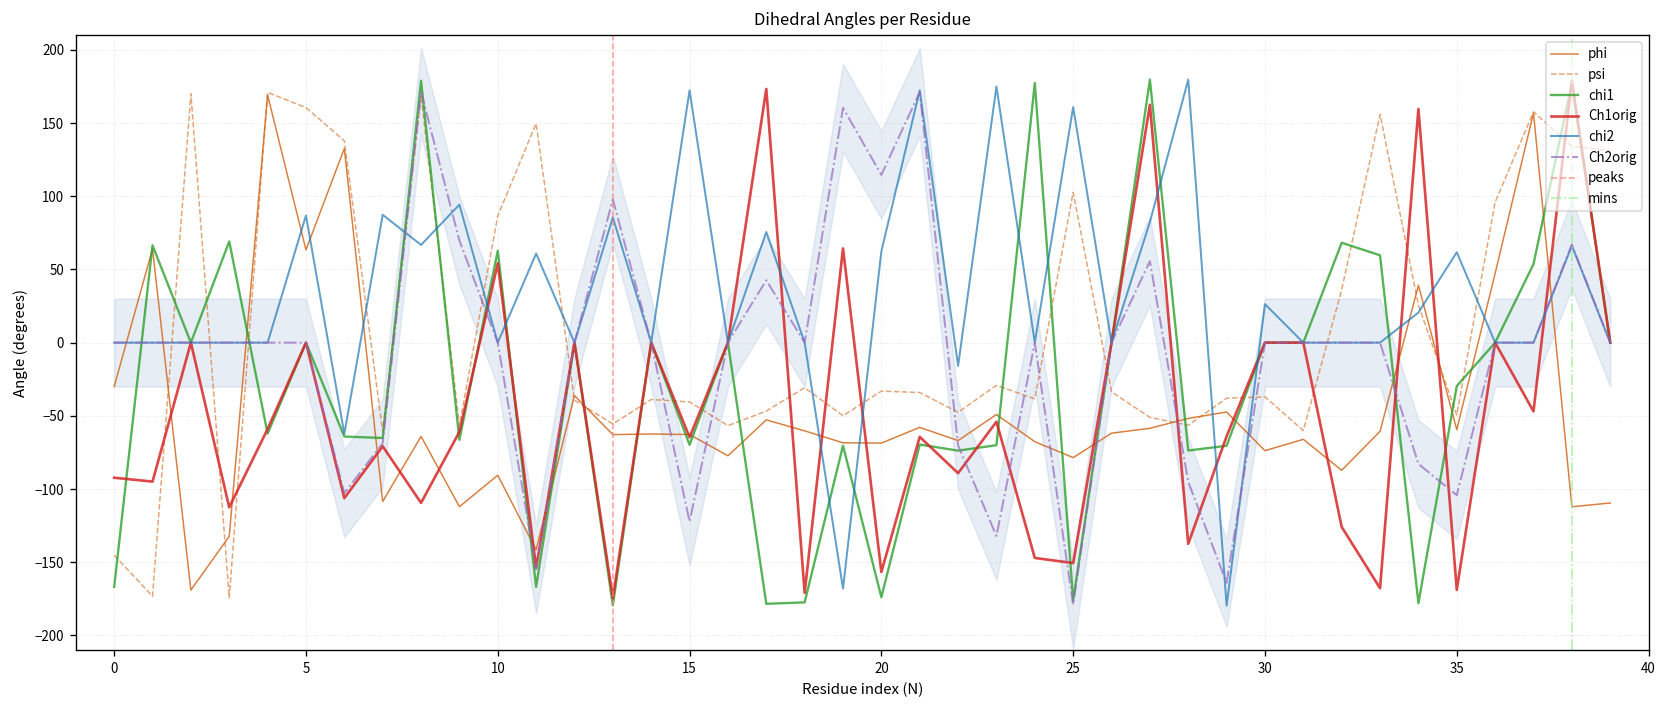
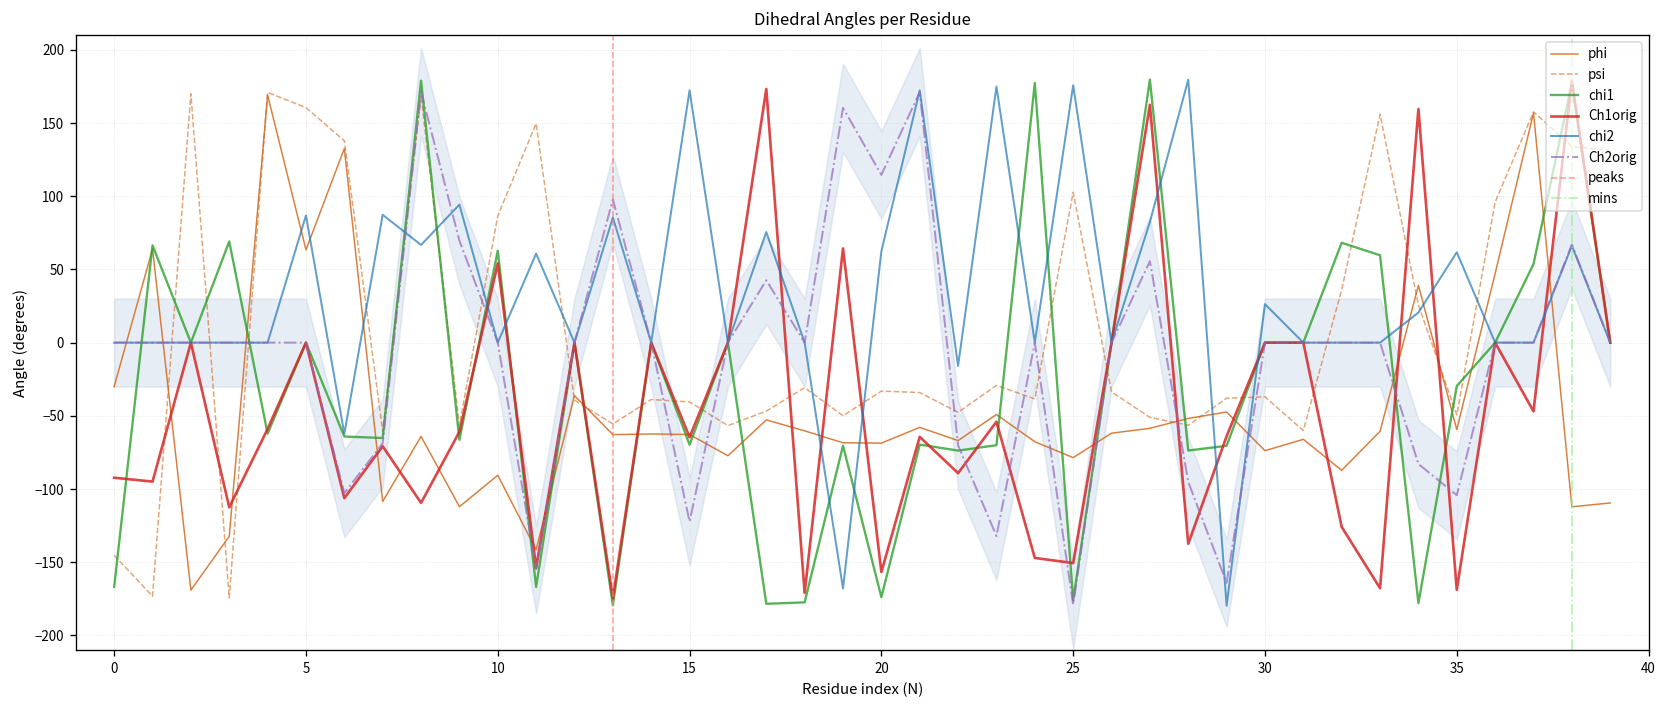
  {
    "chi1": {
      "0": -167,
      "10": 63,
      "15": -70,
      "20": -174,
      "25": -176,
      "35": -30
    },
    "Ch1orig": {
      "0": -92,
      "10": 54,
      "20": -157,
      "35": -169
    },
    "chi2": {
      "5": 87,
      "15": 172,
      "20": 62,
-     "25": 161,
+     "25": 176,
      "30": 26,
      "35": 62
    },
    "Ch2orig": {
      "15": -122,
      "20": 115,
      "25": -179,
      "35": -104
    }
  }
